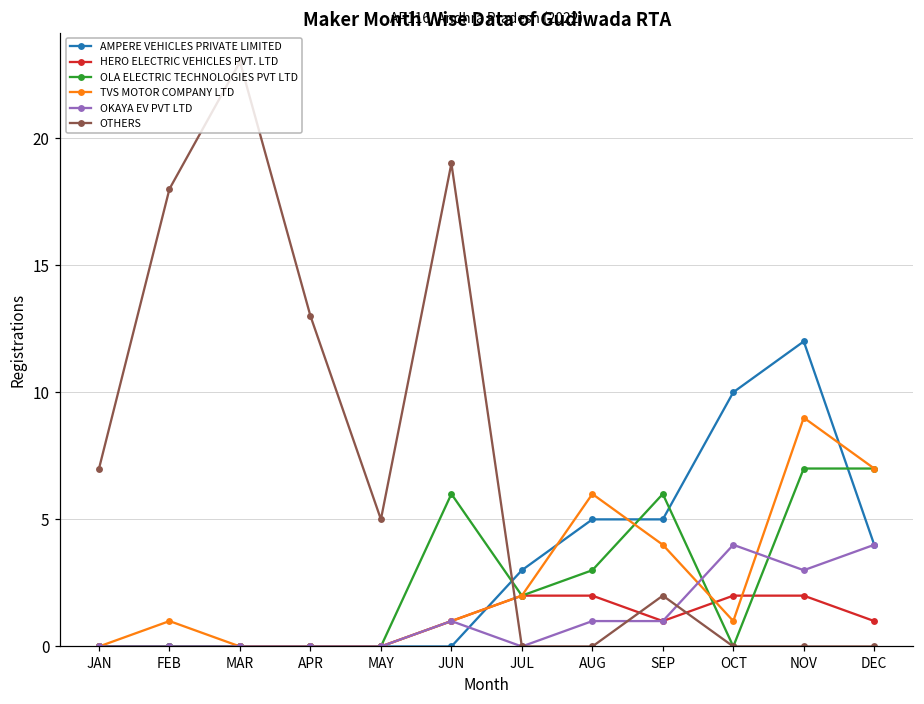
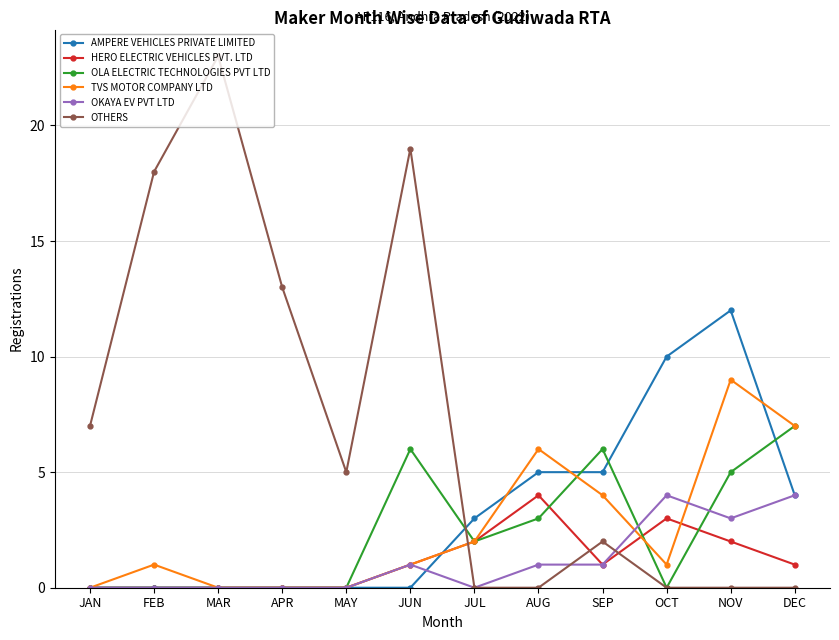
  {
    "AMPERE VEHICLES PRIVATE LIMITED": {
      "JUN": 0,
      "JUL": 3,
      "AUG": 5,
      "SEP": 5,
      "OCT": 10,
      "NOV": 12
    },
    "HERO ELECTRIC VEHICLES PVT. LTD": {
-     "AUG": 2,
-     "OCT": 2,
+     "AUG": 4,
+     "OCT": 3,
      "NOV": 2,
      "DEC": 1
    },
    "OLA ELECTRIC TECHNOLOGIES PVT LTD": {
      "JUN": 6,
      "AUG": 3,
      "SEP": 6,
-     "NOV": 7
+     "NOV": 5
    },
    "TVS MOTOR COMPANY LTD": {
      "FEB": 1,
      "AUG": 6,
      "SEP": 4,
      "OCT": 1,
      "NOV": 9
    },
    "OKAYA EV PVT LTD": {
      "AUG": 1,
      "OCT": 4,
      "NOV": 3
    },
    "OTHERS": {
      "JAN": 7,
      "FEB": 18,
      "APR": 13,
      "MAY": 5,
      "JUN": 19,
      "AUG": 0,
      "SEP": 2,
      "NOV": 0,
      "DEC": 0
    }
  }
